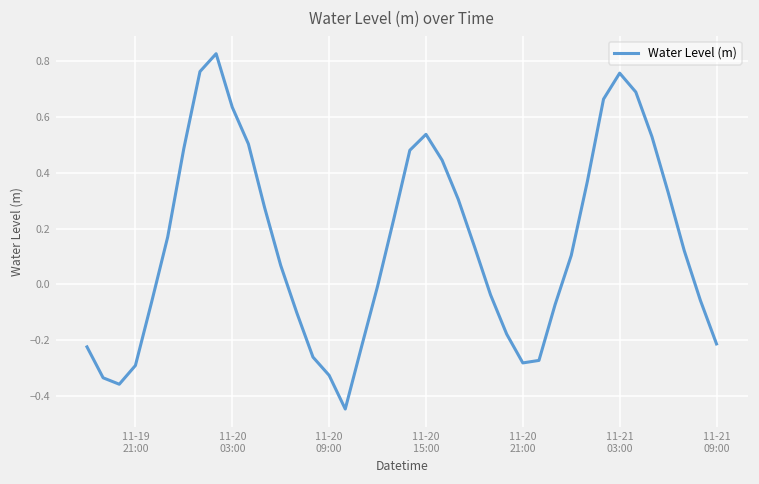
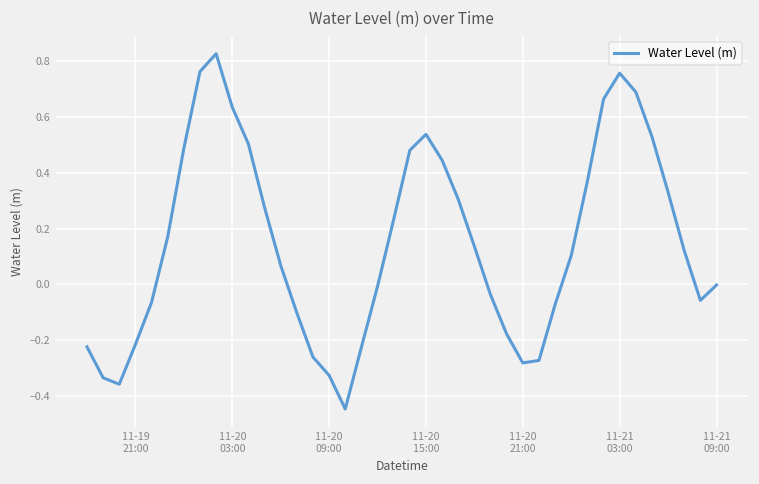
  {
-   "11-19 21:00": -0.29,
+   "11-19 21:00": -0.21,
    "11-20 03:00": 0.63,
    "11-20 09:00": -0.33,
    "11-20 15:00": 0.54,
    "11-20 21:00": -0.28,
    "11-21 03:00": 0.76,
-   "11-21 09:00": -0.21
+   "11-21 09:00": 0.00
  }
